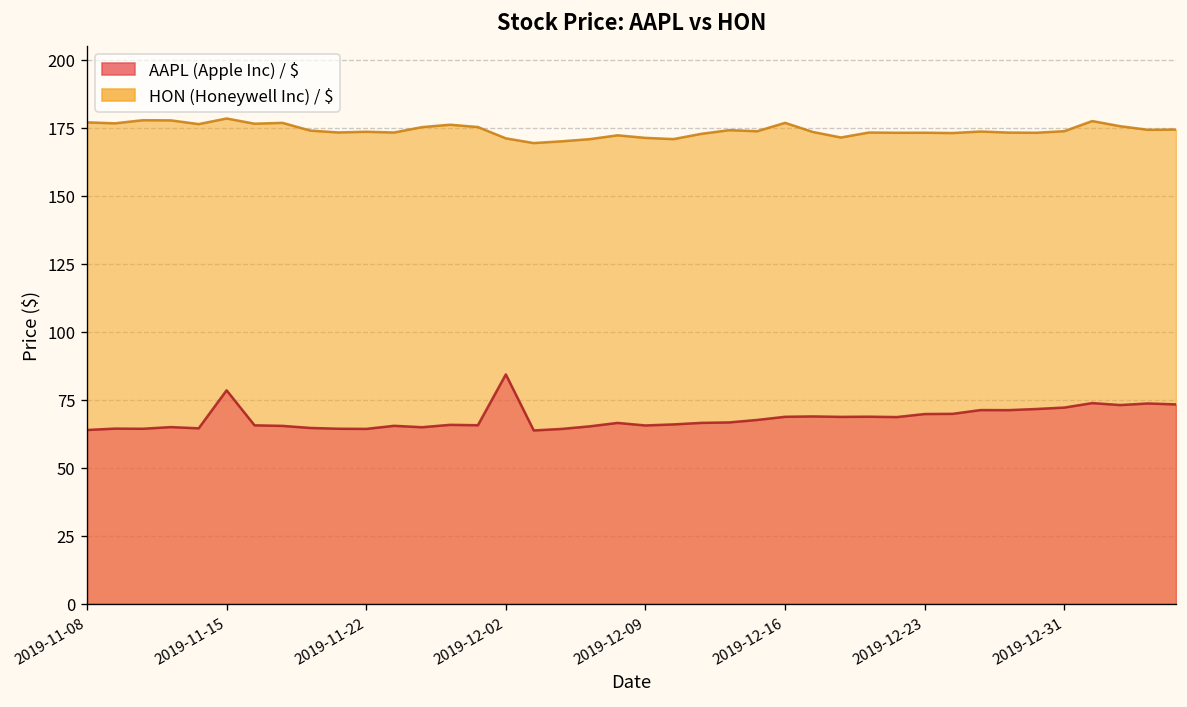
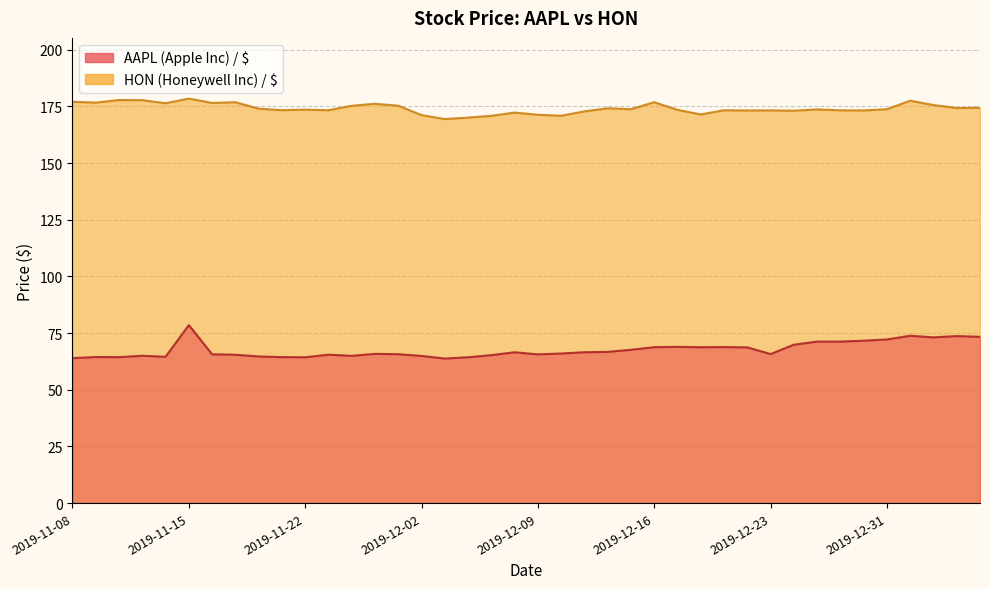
  {
    "HON (Honeywell Inc) / $": {
      "2019-11-08": 177,
      "2019-11-15": 178,
      "2019-11-22": 174,
      "2019-12-02": 171,
      "2019-12-09": 171,
      "2019-12-16": 177,
      "2019-12-23": 173,
      "2019-12-31": 174
    },
    "AAPL (Apple Inc) / $": {
      "2019-11-08": 64,
      "2019-11-15": 79,
      "2019-11-22": 64,
-     "2019-12-02": 84,
+     "2019-12-02": 65,
      "2019-12-09": 66,
      "2019-12-16": 69,
-     "2019-12-23": 70,
+     "2019-12-23": 66,
      "2019-12-31": 72
    }
  }
